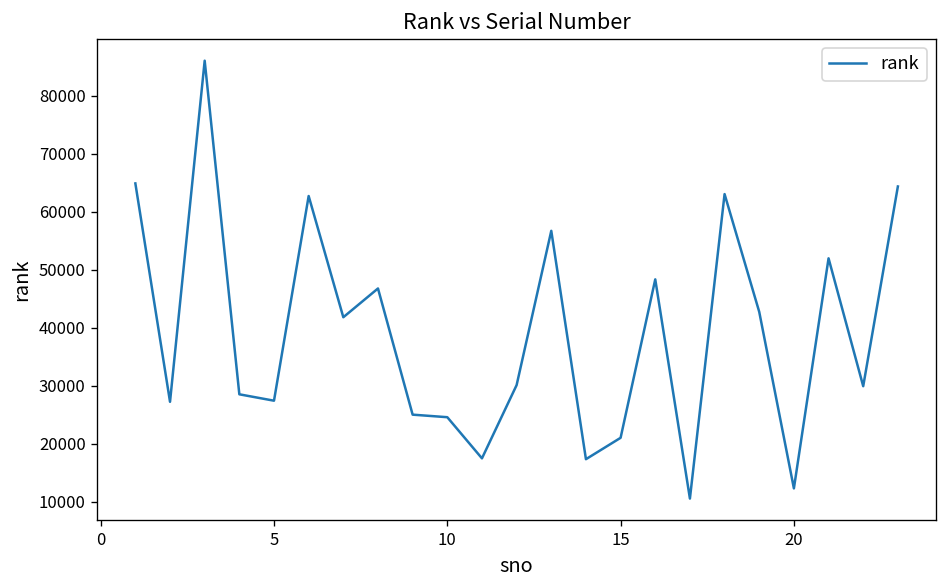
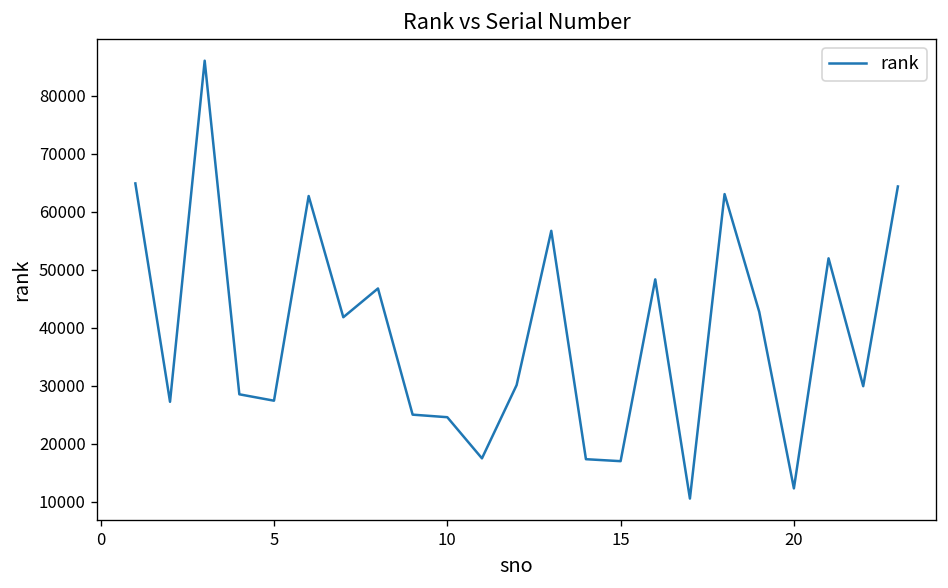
  {
    "5": 27000,
    "10": 25000,
-   "15": 21000,
+   "15": 17000,
    "20": 12000
  }
